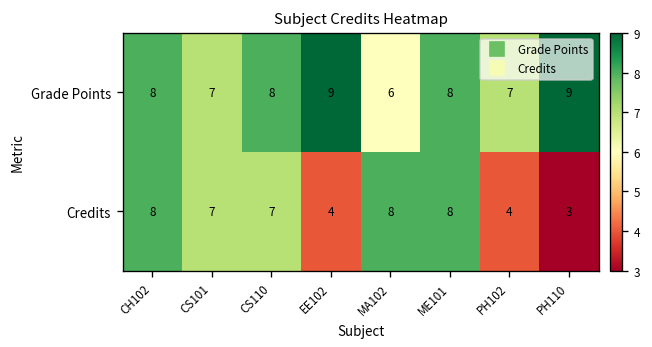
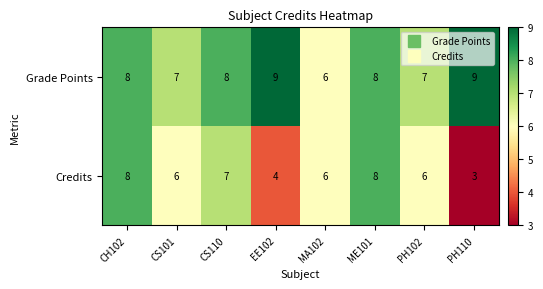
  {
    "Grade Points": {
      "CH102": 8,
      "CS101": 7,
      "CS110": 8,
      "EE102": 9,
      "MA102": 6,
      "ME101": 8,
      "PH102": 7,
      "PH110": 9
    },
    "Credits": {
      "CH102": 8,
-     "CS101": 7,
+     "CS101": 6,
      "CS110": 7,
      "EE102": 4,
-     "MA102": 8,
+     "MA102": 6,
      "ME101": 8,
-     "PH102": 4,
+     "PH102": 6,
      "PH110": 3
    }
  }
